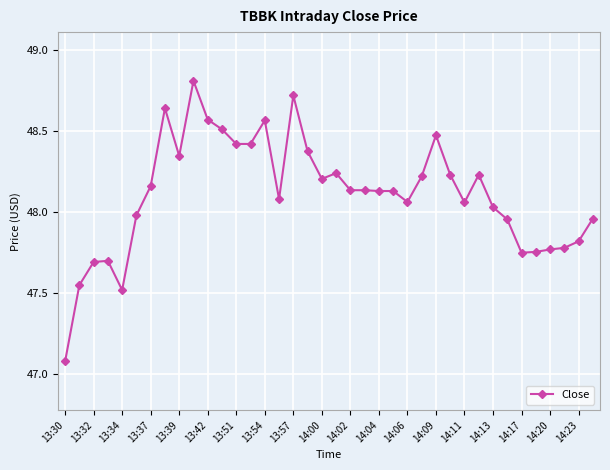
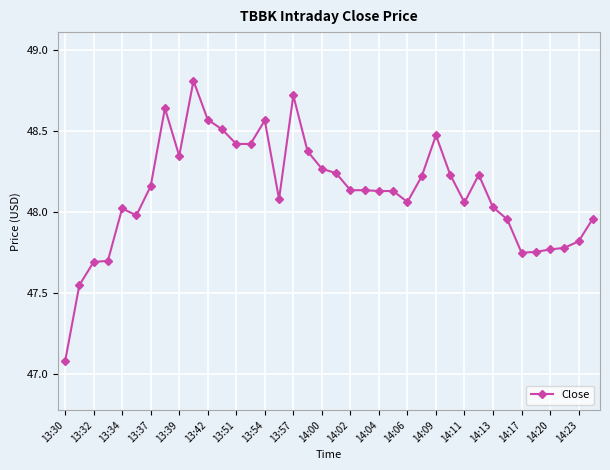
  {
    "13:30": 47.08,
    "13:32": 47.69,
-   "13:34": 47.52,
+   "13:34": 48.02,
    "13:37": 48.16,
    "13:39": 48.35,
    "13:42": 48.57,
    "13:51": 48.42,
    "13:54": 48.56,
    "13:57": 48.72,
-   "14:00": 48.21,
+   "14:00": 48.27,
    "14:02": 48.13,
    "14:04": 48.13,
    "14:06": 48.06,
    "14:09": 48.47,
    "14:11": 48.06,
    "14:13": 48.03,
    "14:17": 47.75,
    "14:20": 47.77,
    "14:23": 47.82
  }
